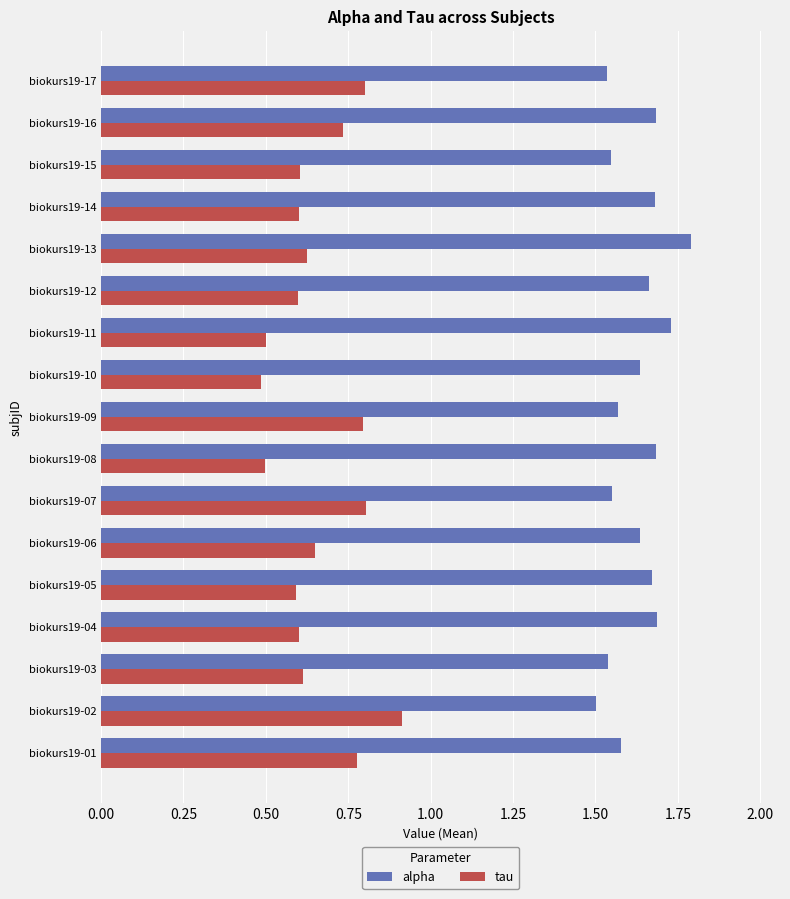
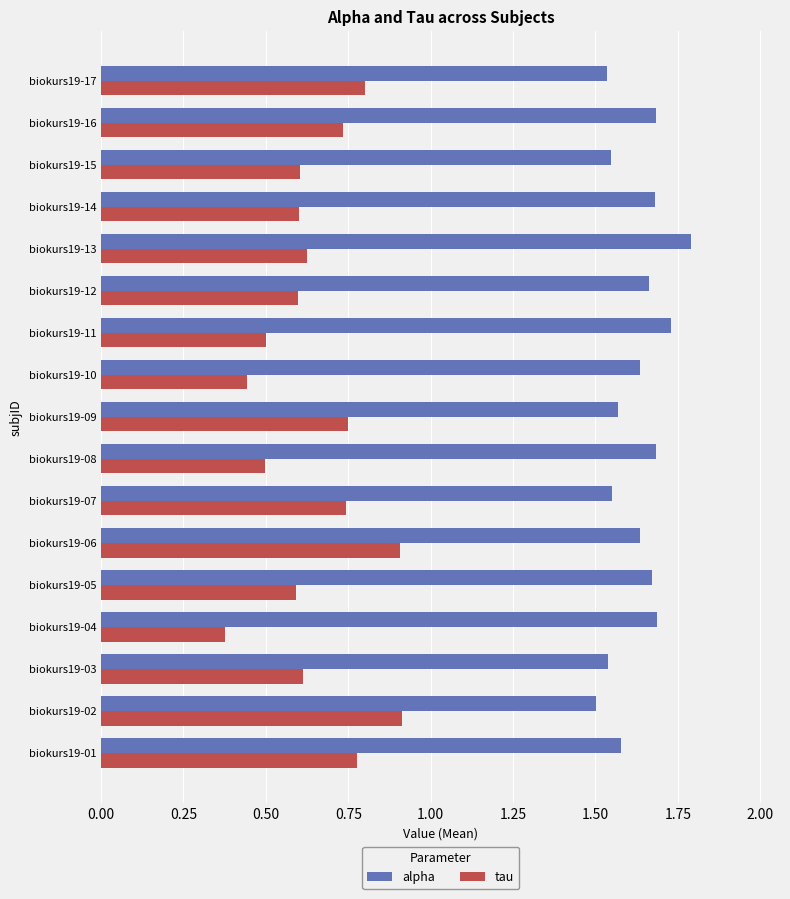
  {
    "alpha": {
      "biokurs19-17": 1.53,
      "biokurs19-16": 1.68,
      "biokurs19-15": 1.55,
      "biokurs19-14": 1.68,
      "biokurs19-13": 1.79,
      "biokurs19-12": 1.66,
      "biokurs19-11": 1.73,
      "biokurs19-10": 1.64,
      "biokurs19-09": 1.57,
      "biokurs19-08": 1.68,
      "biokurs19-07": 1.55,
      "biokurs19-06": 1.63,
      "biokurs19-05": 1.67,
      "biokurs19-04": 1.69,
      "biokurs19-03": 1.54,
      "biokurs19-02": 1.50,
      "biokurs19-01": 1.58
    },
    "tau": {
      "biokurs19-17": 0.80,
      "biokurs19-16": 0.73,
      "biokurs19-15": 0.60,
      "biokurs19-14": 0.60,
      "biokurs19-13": 0.63,
      "biokurs19-12": 0.60,
      "biokurs19-11": 0.50,
-     "biokurs19-10": 0.48,
-     "biokurs19-09": 0.79,
+     "biokurs19-10": 0.44,
+     "biokurs19-09": 0.75,
      "biokurs19-08": 0.50,
-     "biokurs19-07": 0.80,
-     "biokurs19-06": 0.65,
+     "biokurs19-07": 0.74,
+     "biokurs19-06": 0.91,
      "biokurs19-05": 0.59,
-     "biokurs19-04": 0.60,
+     "biokurs19-04": 0.38,
      "biokurs19-03": 0.61,
      "biokurs19-02": 0.91,
      "biokurs19-01": 0.78
    }
  }
